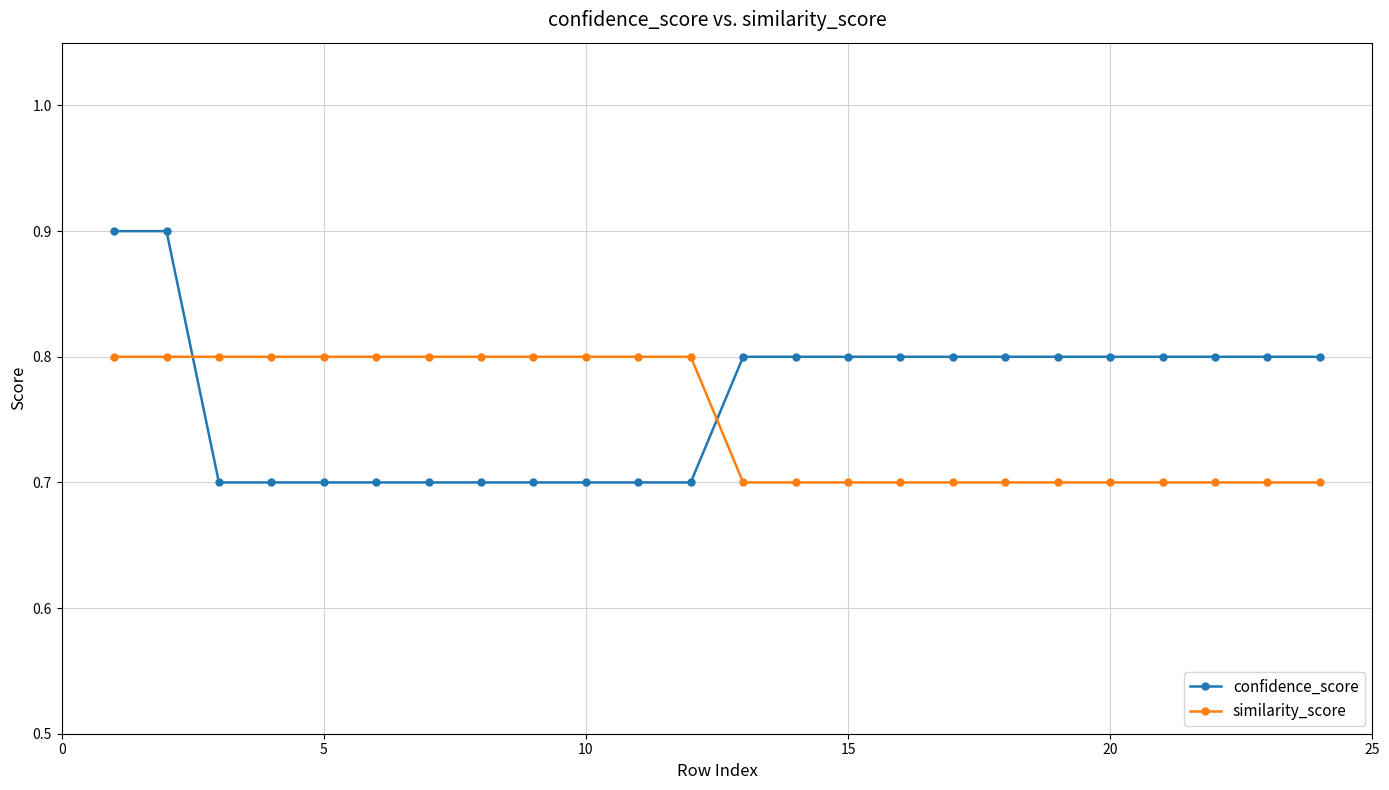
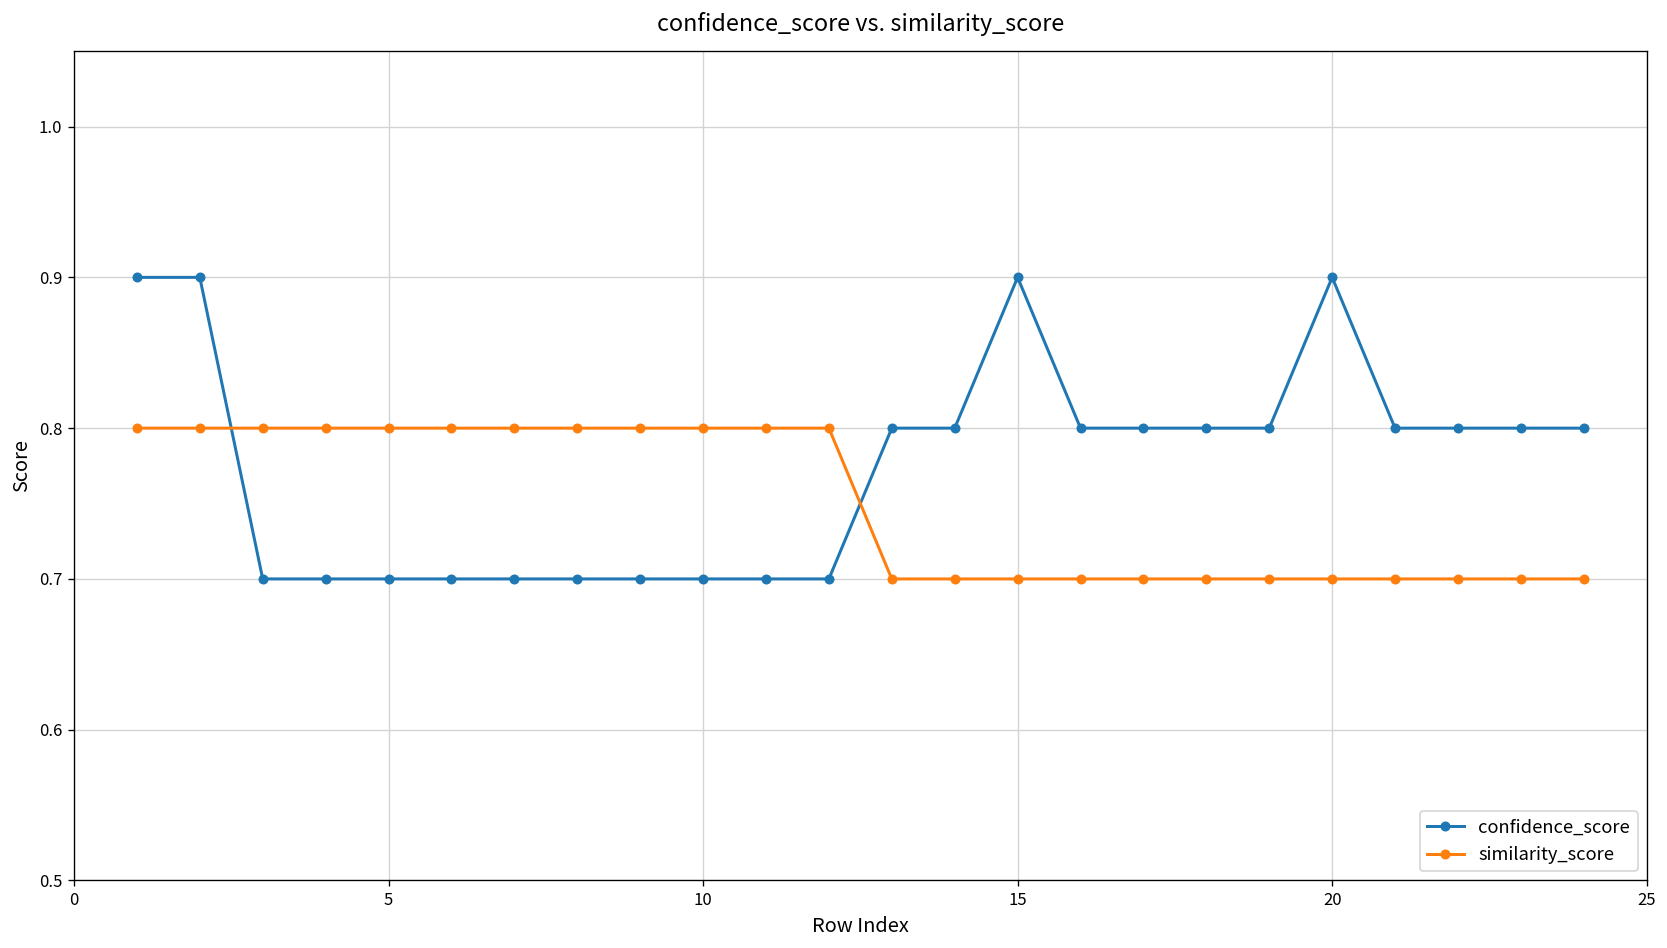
  {
    "confidence_score": {
      "5": 0.7,
      "10": 0.7,
-     "15": 0.8,
-     "20": 0.8
+     "15": 0.9,
+     "20": 0.9
    },
    "similarity_score": {
      "5": 0.8,
      "10": 0.8,
      "15": 0.7,
      "20": 0.7
    }
  }
